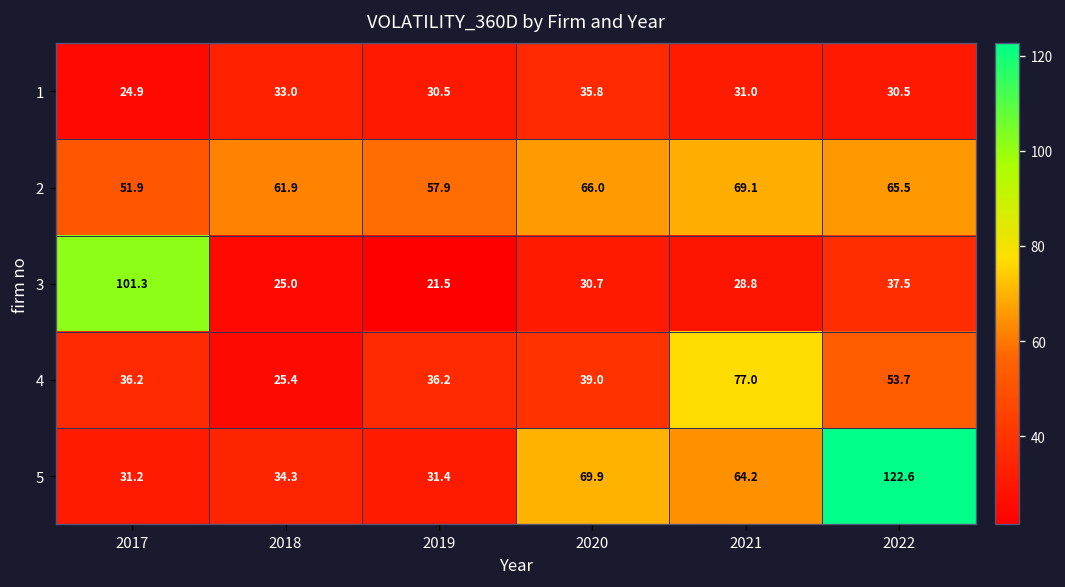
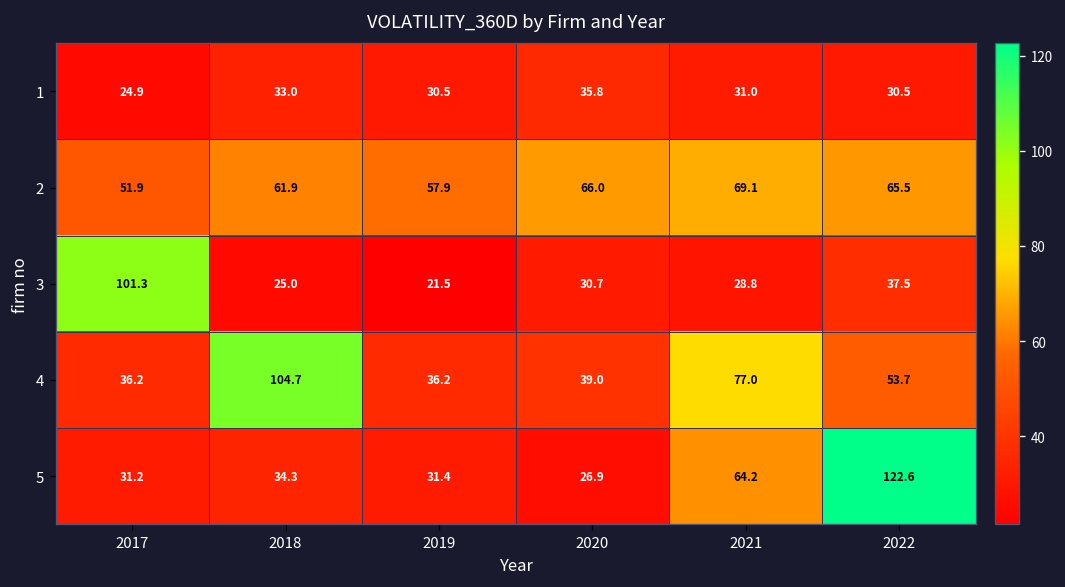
  {
    "1": {
      "2017": 24.9,
      "2018": 33.0,
      "2019": 30.5,
      "2020": 35.8,
      "2021": 31.0,
      "2022": 30.5
    },
    "2": {
      "2017": 51.9,
      "2018": 61.9,
      "2019": 57.9,
      "2020": 66.0,
      "2021": 69.1,
      "2022": 65.5
    },
    "3": {
      "2017": 101.3,
      "2018": 25.0,
      "2019": 21.5,
      "2020": 30.7,
      "2021": 28.8,
      "2022": 37.5
    },
    "4": {
      "2017": 36.2,
-     "2018": 25.4,
+     "2018": 104.7,
      "2019": 36.2,
      "2020": 39.0,
      "2021": 77.0,
      "2022": 53.7
    },
    "5": {
      "2017": 31.2,
      "2018": 34.3,
      "2019": 31.4,
-     "2020": 69.9,
+     "2020": 26.9,
      "2021": 64.2,
      "2022": 122.6
    }
  }
